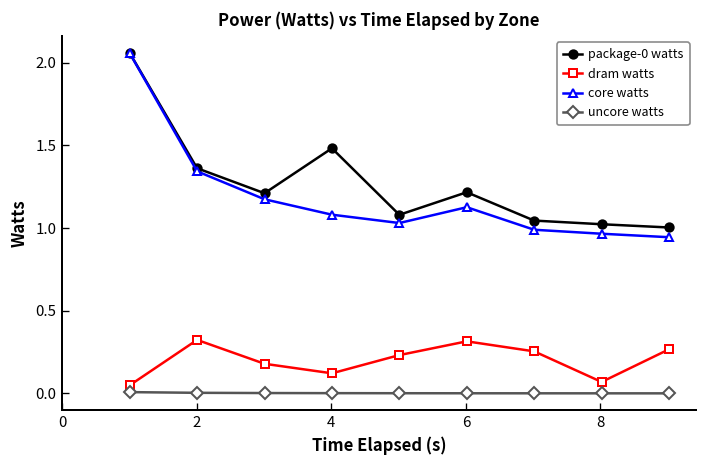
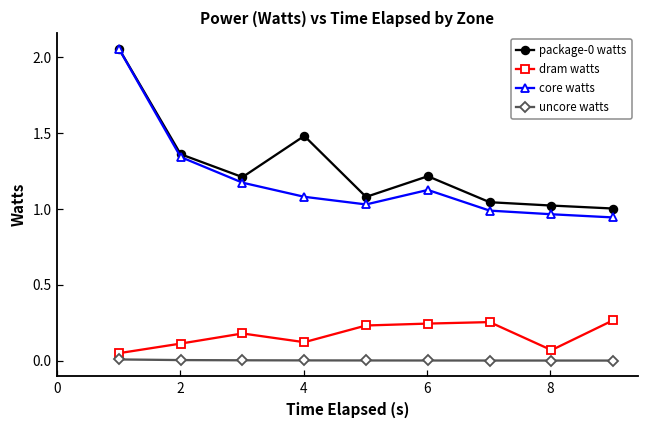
  {
    "package-0 watts": {
      "2": 1.36,
      "4": 1.48,
      "6": 1.22,
      "8": 1.02
    },
    "dram watts": {
-     "2": 0.32,
+     "2": 0.11,
      "4": 0.12,
-     "6": 0.32,
+     "6": 0.24,
      "8": 0.07
    },
    "core watts": {
      "2": 1.34,
      "4": 1.08,
      "6": 1.13,
      "8": 0.97
    },
    "uncore watts": {
      "2": 0.00,
      "4": 0.00,
      "6": 0.00,
      "8": 0.00
    }
  }
